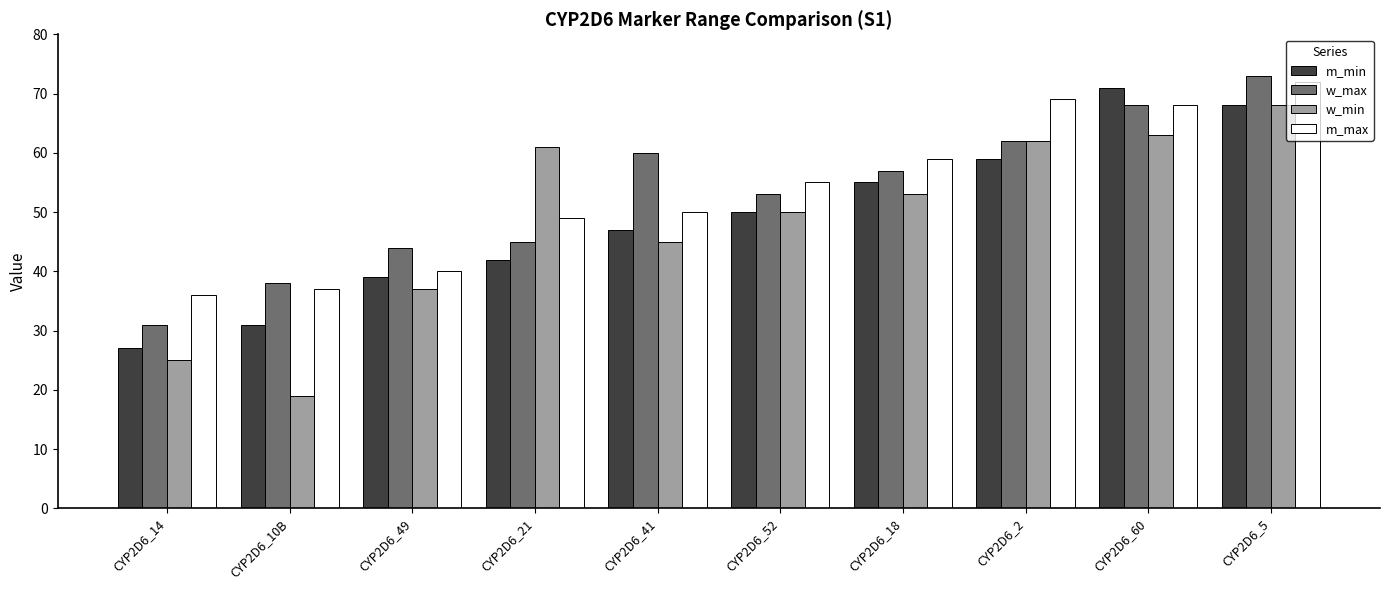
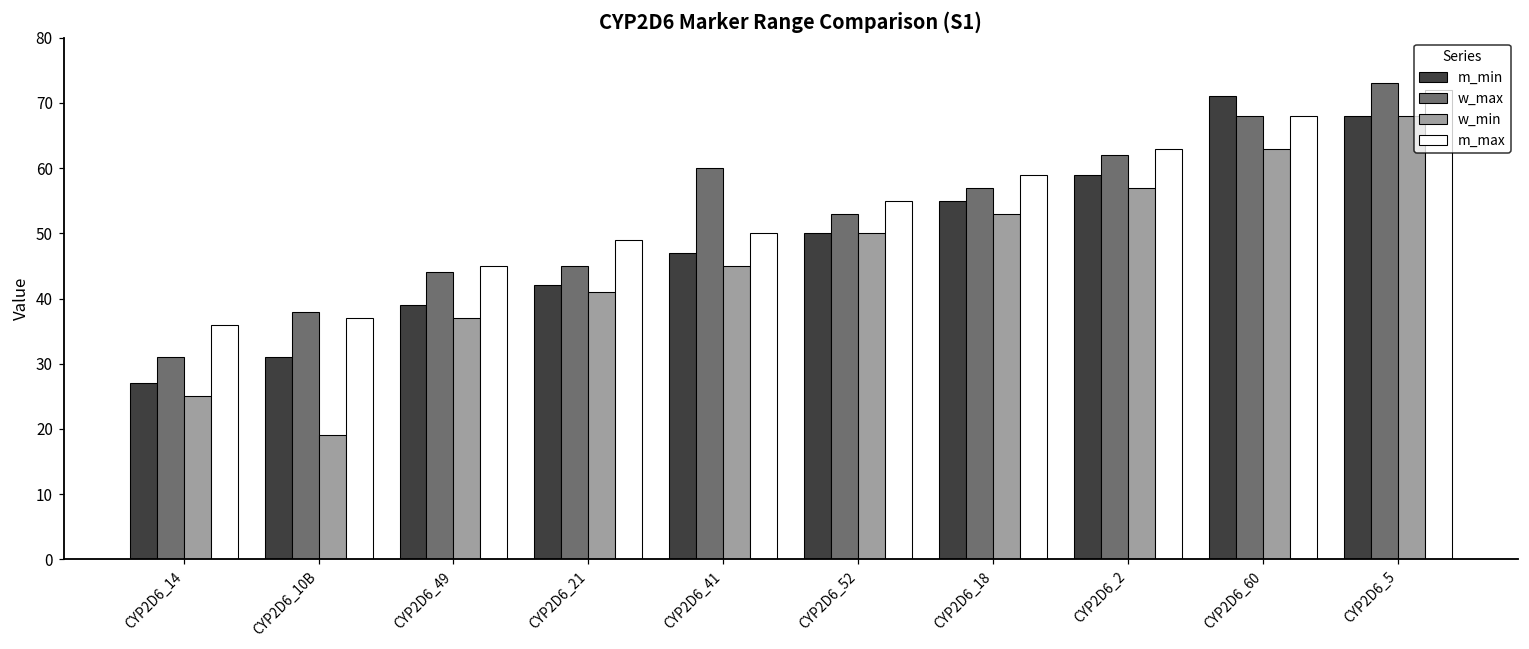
  {
    "m_min": {
      "CYP2D6_14": 27,
      "CYP2D6_10B": 31,
      "CYP2D6_49": 39,
      "CYP2D6_21": 42,
      "CYP2D6_41": 47,
      "CYP2D6_52": 50,
      "CYP2D6_18": 55,
      "CYP2D6_2": 59,
      "CYP2D6_60": 71,
      "CYP2D6_5": 68
    },
    "w_max": {
      "CYP2D6_14": 31,
      "CYP2D6_10B": 38,
      "CYP2D6_49": 44,
      "CYP2D6_21": 45,
      "CYP2D6_41": 60,
      "CYP2D6_52": 53,
      "CYP2D6_18": 57,
      "CYP2D6_2": 62,
      "CYP2D6_60": 68,
      "CYP2D6_5": 73
    },
    "w_min": {
      "CYP2D6_14": 25,
      "CYP2D6_10B": 19,
      "CYP2D6_49": 37,
-     "CYP2D6_21": 61,
+     "CYP2D6_21": 41,
      "CYP2D6_41": 45,
      "CYP2D6_52": 50,
      "CYP2D6_18": 53,
-     "CYP2D6_2": 62,
+     "CYP2D6_2": 57,
      "CYP2D6_60": 63,
      "CYP2D6_5": 68
    },
    "m_max": {
      "CYP2D6_14": 36,
      "CYP2D6_10B": 37,
-     "CYP2D6_49": 40,
+     "CYP2D6_49": 45,
      "CYP2D6_21": 49,
      "CYP2D6_41": 50,
      "CYP2D6_52": 55,
      "CYP2D6_18": 59,
-     "CYP2D6_2": 69,
+     "CYP2D6_2": 63,
      "CYP2D6_60": 68
    }
  }
